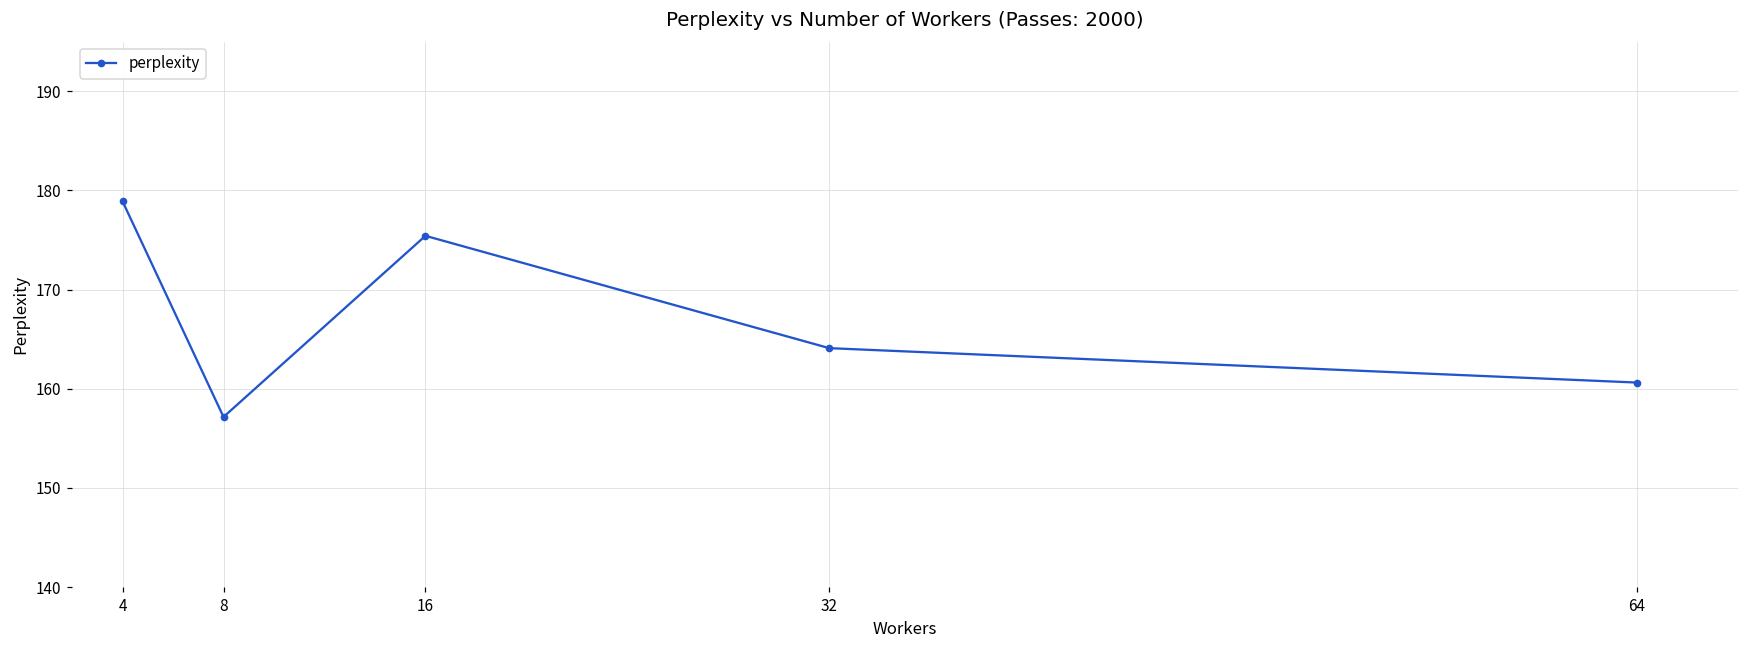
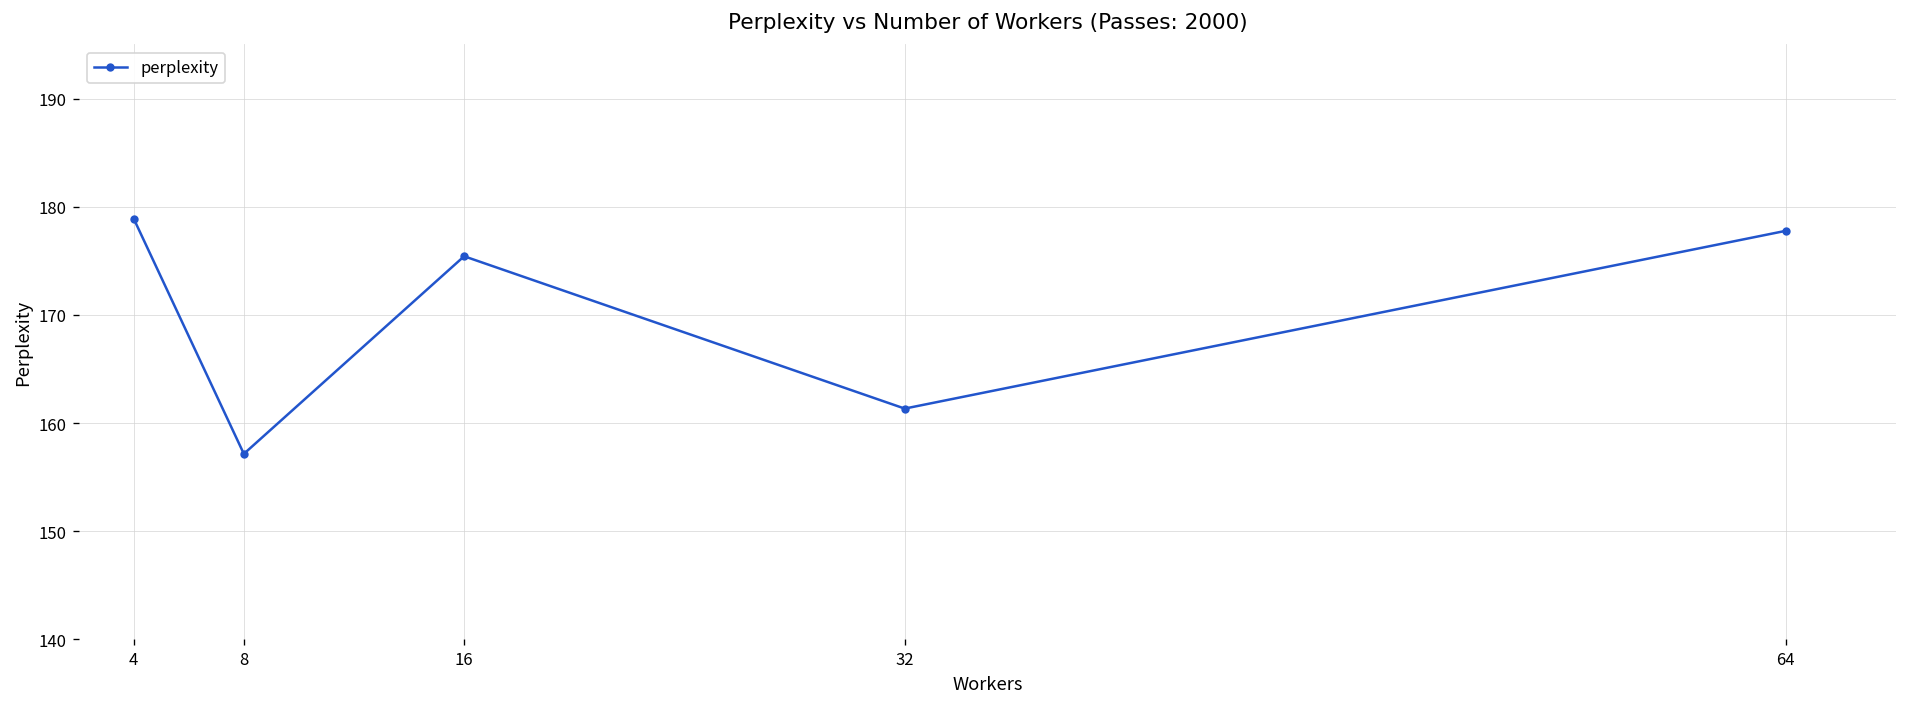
  {
    "4": 179,
    "8": 157,
    "16": 175,
-   "32": 164,
-   "64": 161
+   "32": 161,
+   "64": 178
  }
